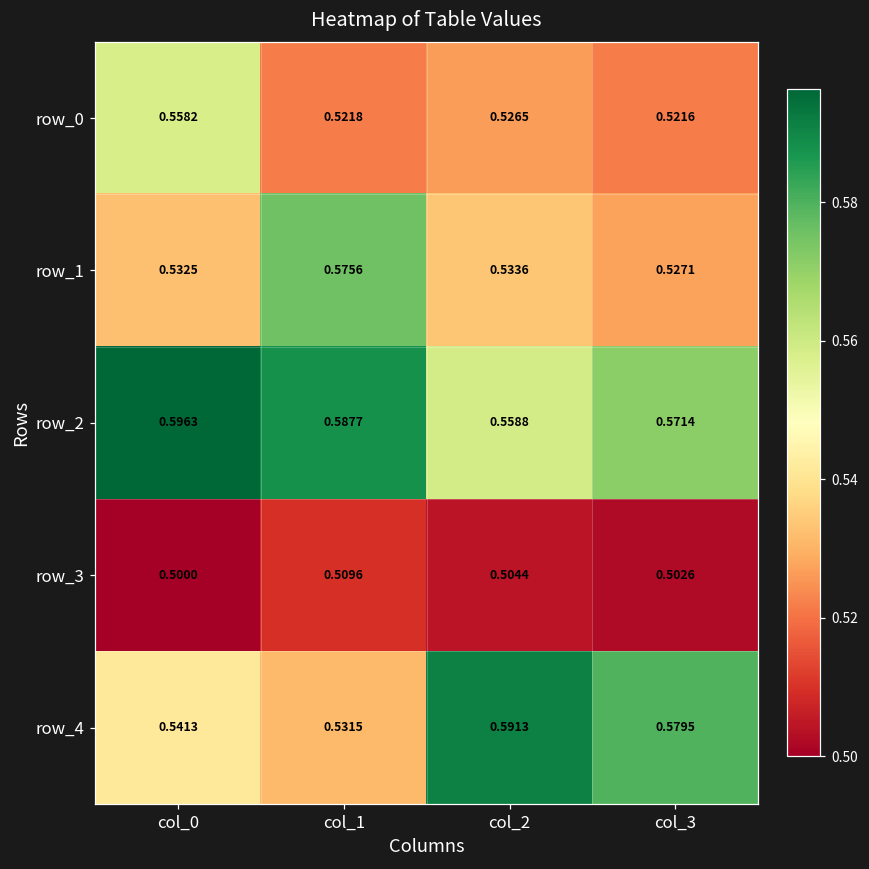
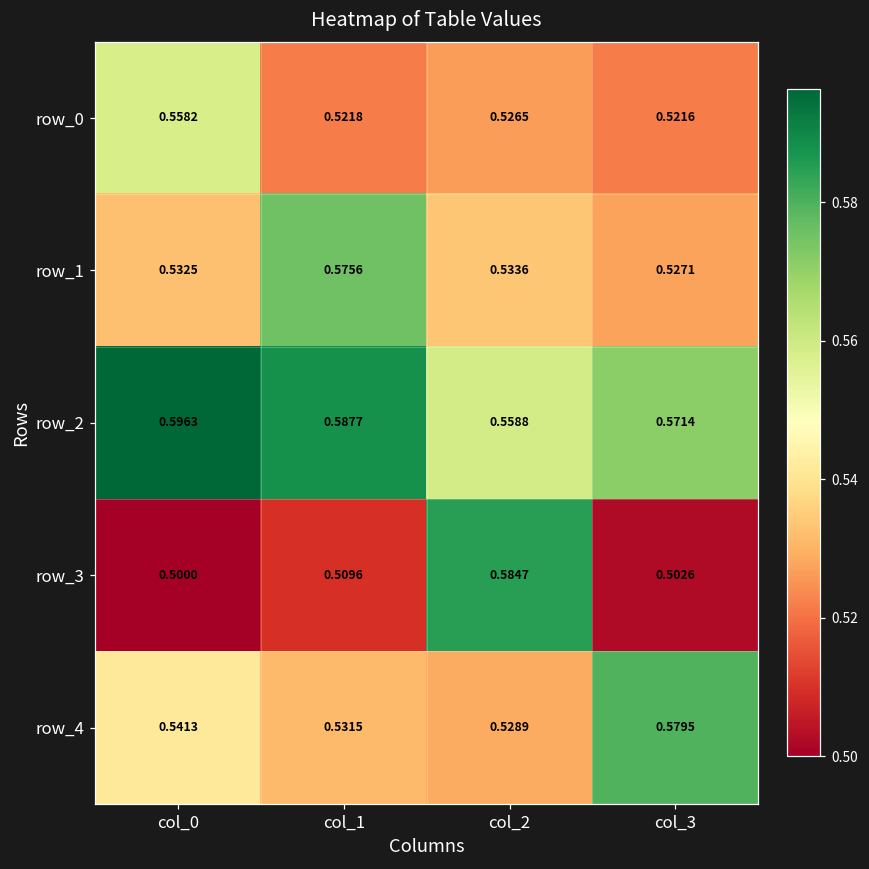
  {
    "row_0": {
      "col_0": 0.5582,
      "col_1": 0.5218,
      "col_2": 0.5265,
      "col_3": 0.5216
    },
    "row_1": {
      "col_0": 0.5325,
      "col_1": 0.5756,
      "col_2": 0.5336,
      "col_3": 0.5271
    },
    "row_2": {
      "col_0": 0.5963,
      "col_1": 0.5877,
      "col_2": 0.5588,
      "col_3": 0.5714
    },
    "row_3": {
      "col_0": 0.5000,
      "col_1": 0.5096,
-     "col_2": 0.5044,
+     "col_2": 0.5847,
      "col_3": 0.5026
    },
    "row_4": {
      "col_0": 0.5413,
      "col_1": 0.5315,
-     "col_2": 0.5913,
+     "col_2": 0.5289,
      "col_3": 0.5795
    }
  }
